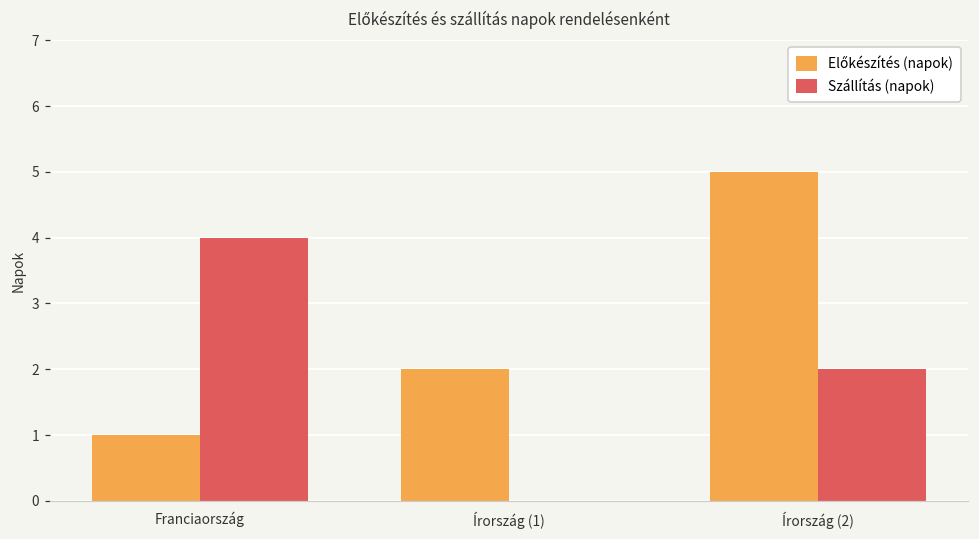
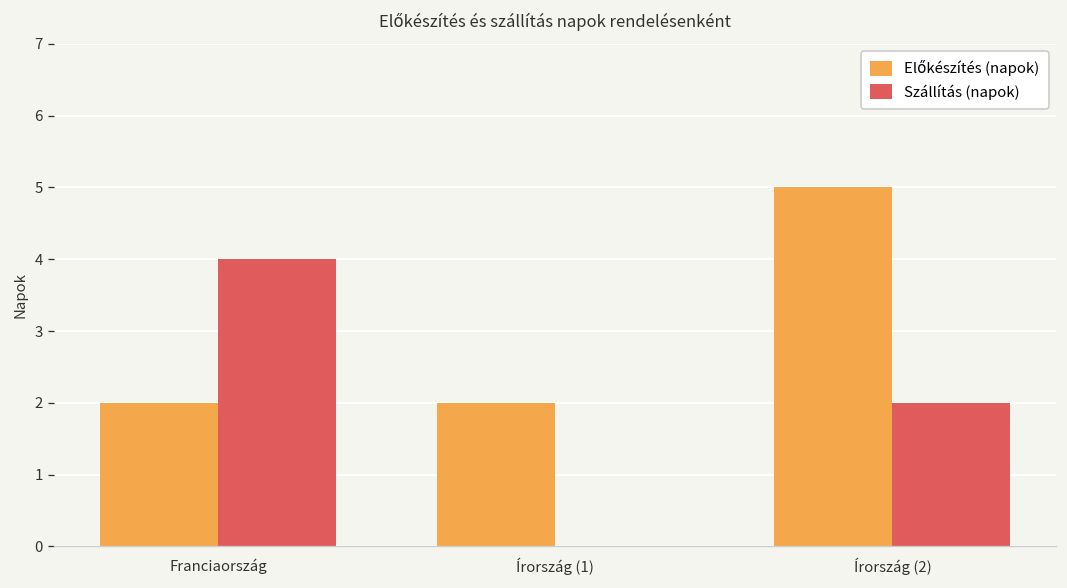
  {
    "Előkészítés (napok)": {
-     "Franciaország": 1,
+     "Franciaország": 2,
      "Írország (1)": 2,
      "Írország (2)": 5
    },
    "Szállítás (napok)": {
      "Franciaország": 4,
      "Írország (1)": 0,
      "Írország (2)": 2
    }
  }
